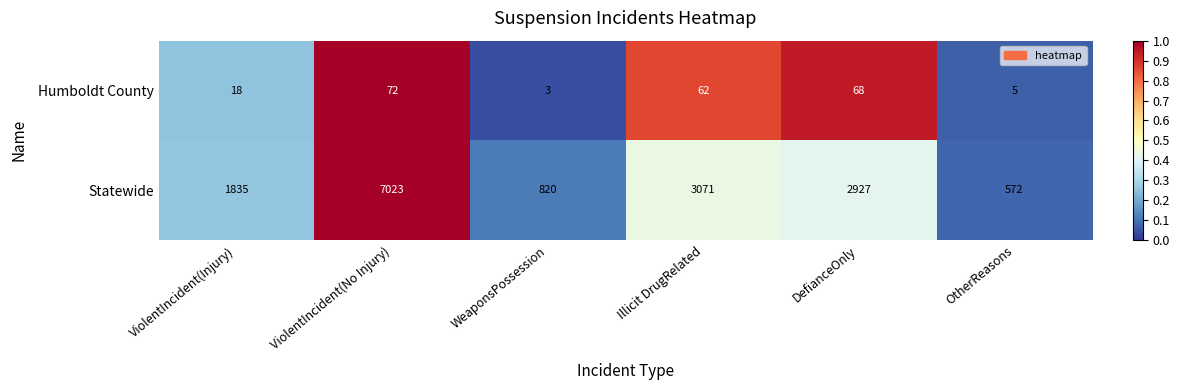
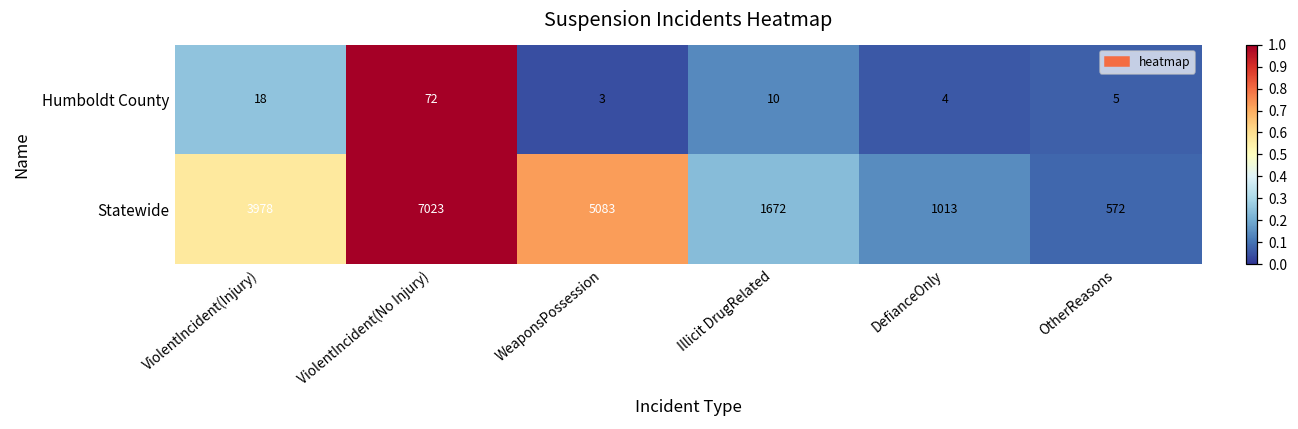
  {
    "Humboldt County": {
      "ViolentIncident(Injury)": 18,
      "ViolentIncident(No Injury)": 72,
      "WeaponsPossession": 3,
-     "Illicit DrugRelated": 62,
-     "DefianceOnly": 68,
+     "Illicit DrugRelated": 10,
+     "DefianceOnly": 4,
      "OtherReasons": 5
    },
    "Statewide": {
-     "ViolentIncident(Injury)": 1835,
+     "ViolentIncident(Injury)": 3978,
      "ViolentIncident(No Injury)": 7023,
-     "WeaponsPossession": 820,
-     "Illicit DrugRelated": 3071,
-     "DefianceOnly": 2927,
+     "WeaponsPossession": 5083,
+     "Illicit DrugRelated": 1672,
+     "DefianceOnly": 1013,
      "OtherReasons": 572
    }
  }
